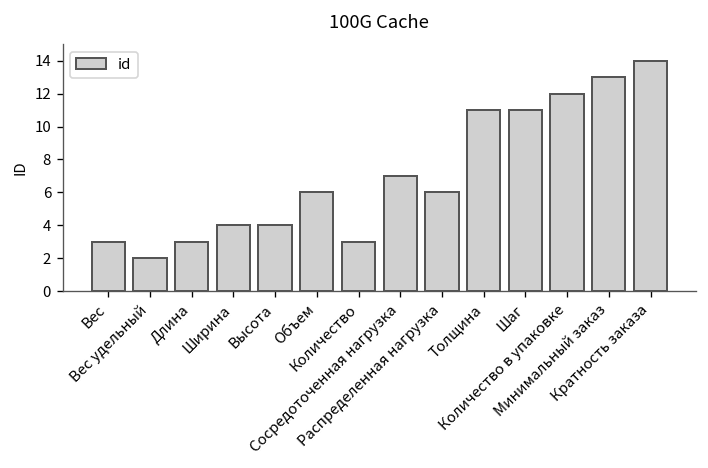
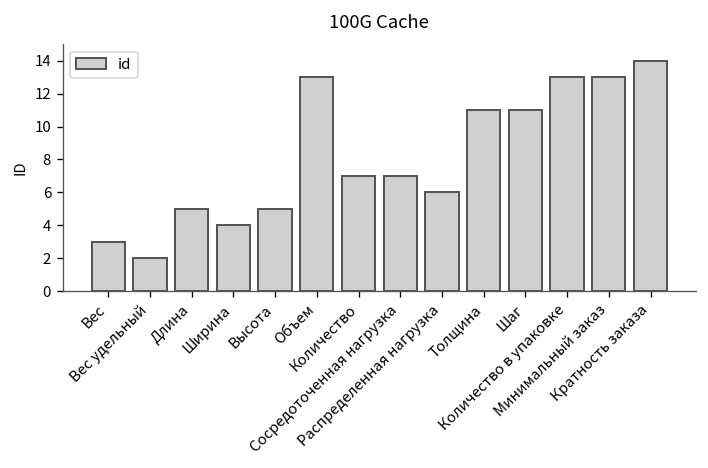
  {
    "Вес": 3,
    "Вес удельный": 2,
-   "Длина": 3,
+   "Длина": 5,
    "Ширина": 4,
-   "Высота": 4,
-   "Объем": 6,
-   "Количество": 3,
+   "Высота": 5,
+   "Объем": 13,
+   "Количество": 7,
    "Сосредоточенная нагрузка": 7,
    "Распределенная нагрузка": 6,
    "Толщина": 11,
    "Шаг": 11,
-   "Количество в упаковке": 12,
+   "Количество в упаковке": 13,
    "Минимальный заказ": 13,
    "Кратность заказа": 14
  }
